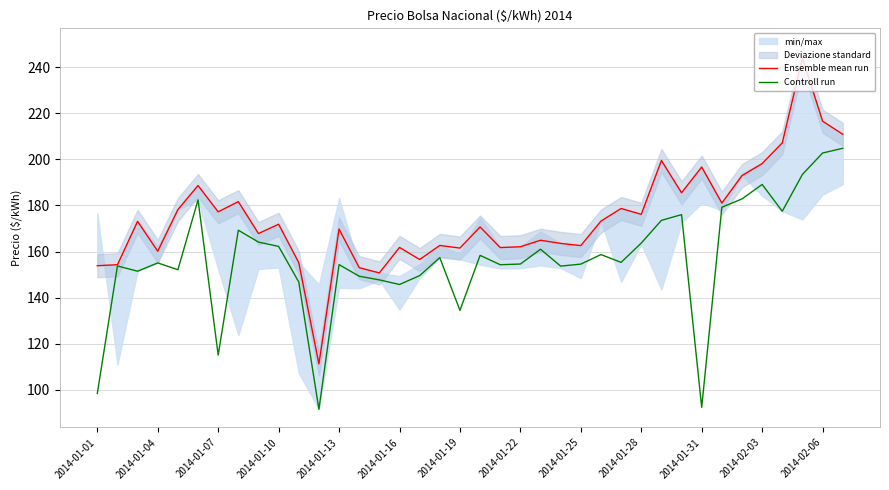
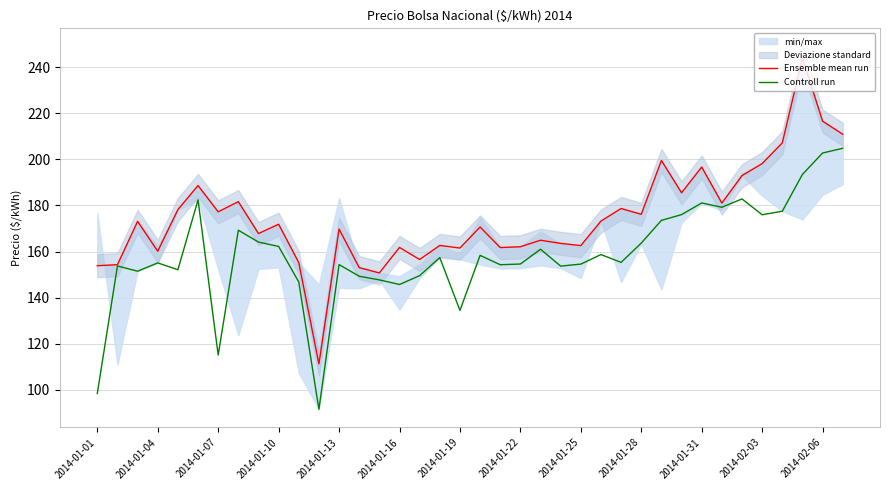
  {
    "Ensemble mean run": {
      "2014-01-01": 154,
      "2014-01-04": 160,
      "2014-01-13": 170,
      "2014-01-16": 162,
      "2014-01-19": 162
    },
    "Controll run": {
      "2014-01-01": 98,
      "2014-01-04": 155,
      "2014-01-07": 115,
      "2014-01-10": 162,
      "2014-01-13": 154,
      "2014-01-16": 146,
      "2014-01-19": 134,
      "2014-01-22": 155,
      "2014-01-25": 155,
      "2014-01-28": 164,
-     "2014-01-31": 92,
-     "2014-02-03": 189,
+     "2014-01-31": 181,
+     "2014-02-03": 176,
      "2014-02-06": 203
    }
  }
